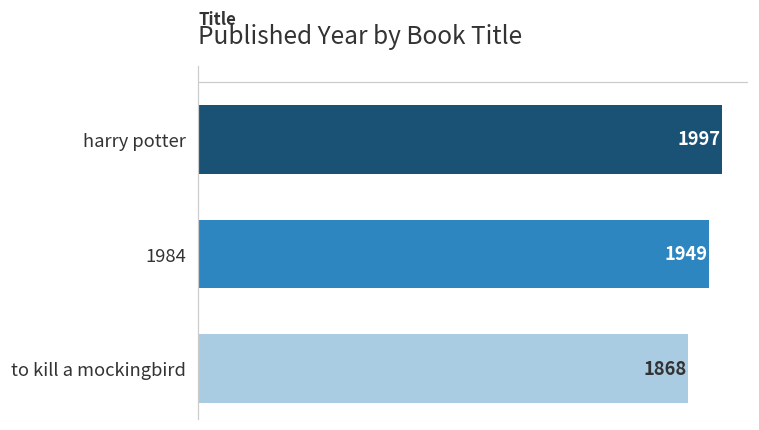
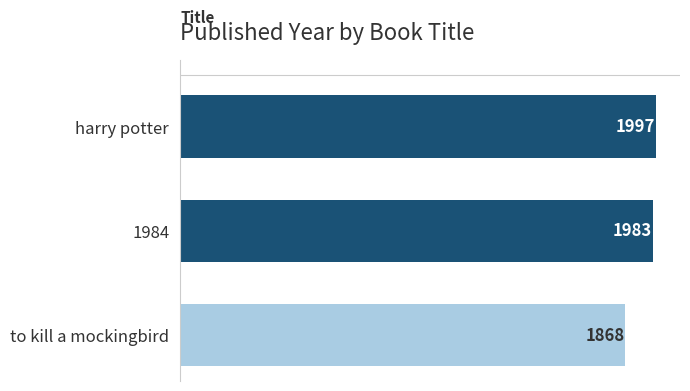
  {
    "harry potter": 1997,
-   "1984": 1949,
+   "1984": 1983,
    "to kill a mockingbird": 1868
  }
